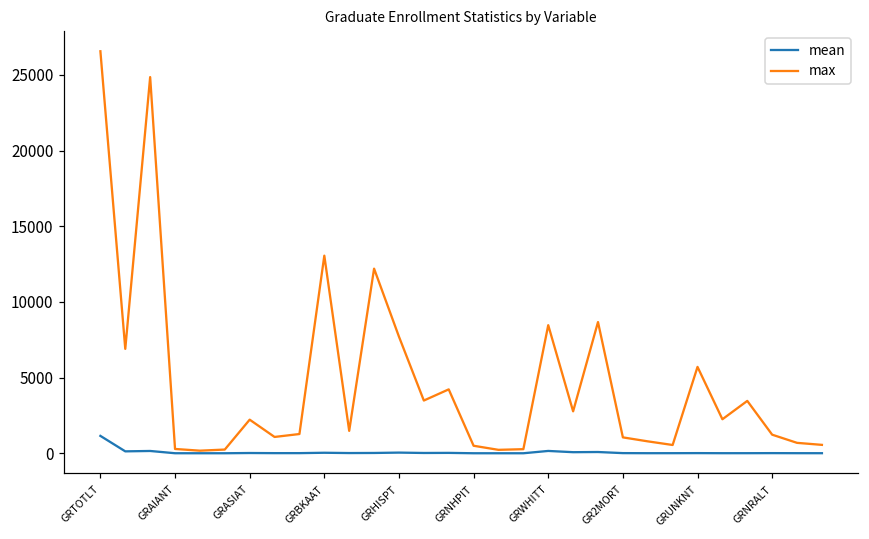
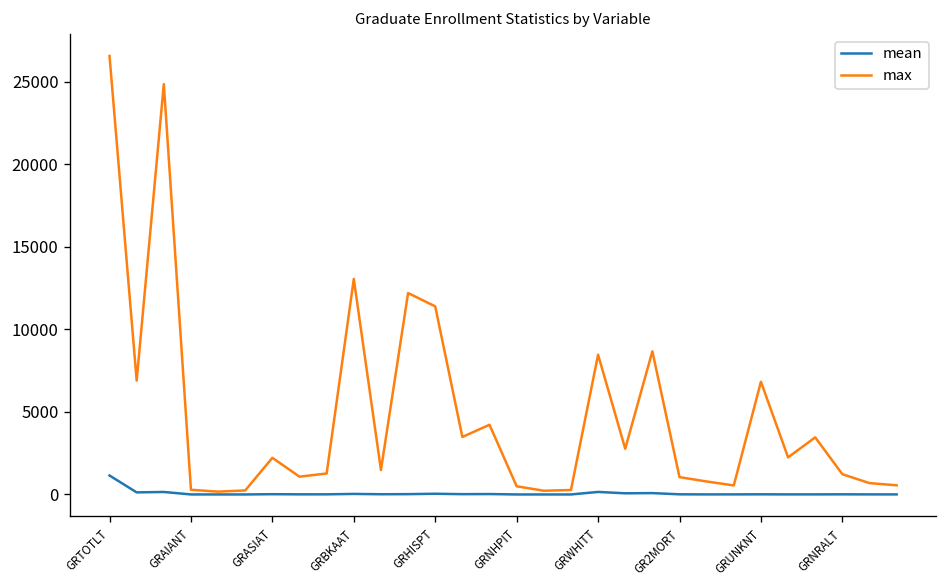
  {
    "mean": {
      "GRTOTLT": 1100,
      "GRAIANT": 0,
      "GRASIAT": 0,
      "GRBKAAT": 0,
      "GRHISPT": 0,
      "GRNHPIT": 0,
      "GRWHITT": 200,
      "GR2MORT": 0,
      "GRUNKNT": 0,
      "GRNRALT": 0
    },
    "max": {
      "GRTOTLT": 26600,
      "GRAIANT": 300,
      "GRASIAT": 2200,
      "GRBKAAT": 13100,
-     "GRHISPT": 7700,
+     "GRHISPT": 11400,
      "GRNHPIT": 500,
      "GRWHITT": 8500,
      "GR2MORT": 1100,
-     "GRUNKNT": 5700,
+     "GRUNKNT": 6800,
      "GRNRALT": 1200
    }
  }
